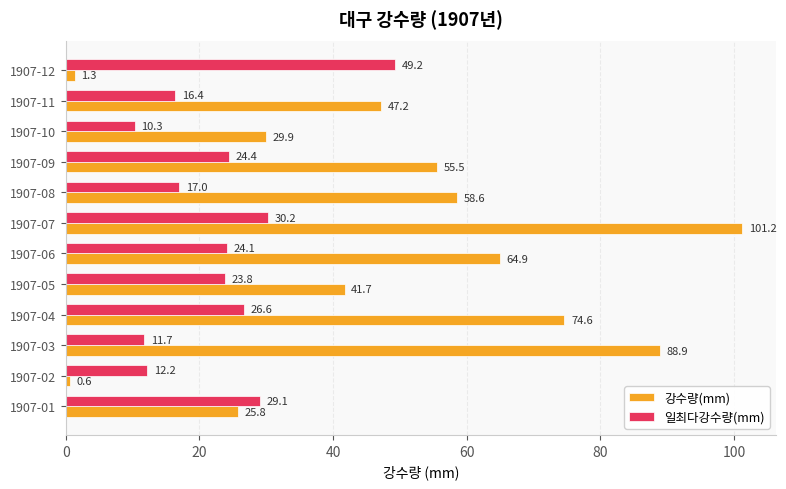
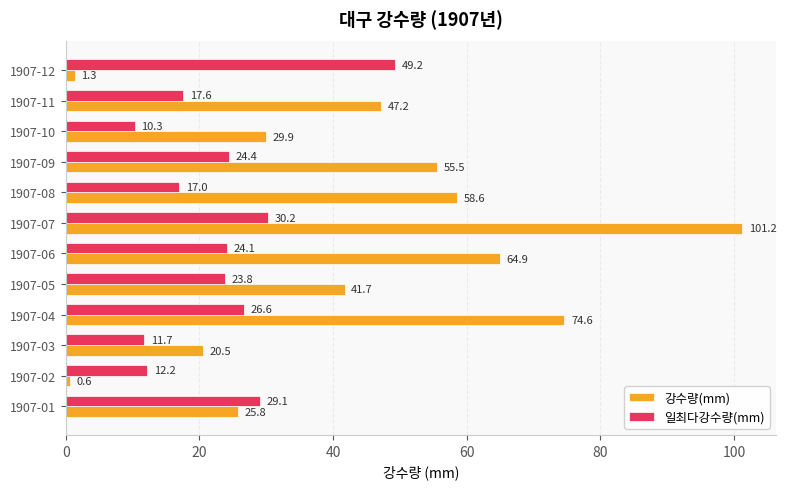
  {
    "강수량(mm)": {
      "1907-12": 1.3,
      "1907-11": 47.2,
      "1907-10": 29.9,
      "1907-09": 55.5,
      "1907-08": 58.6,
      "1907-07": 101.2,
      "1907-06": 64.9,
      "1907-05": 41.7,
      "1907-04": 74.6,
-     "1907-03": 88.9,
+     "1907-03": 20.5,
      "1907-02": 0.6,
      "1907-01": 25.8
    },
    "일최다강수량(mm)": {
      "1907-12": 49.2,
-     "1907-11": 16.4,
+     "1907-11": 17.6,
      "1907-10": 10.3,
      "1907-09": 24.4,
      "1907-08": 17.0,
      "1907-07": 30.2,
      "1907-06": 24.1,
      "1907-05": 23.8,
      "1907-04": 26.6,
      "1907-03": 11.7,
      "1907-02": 12.2,
      "1907-01": 29.1
    }
  }
